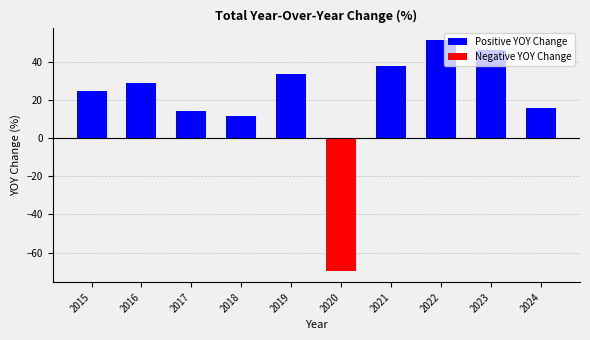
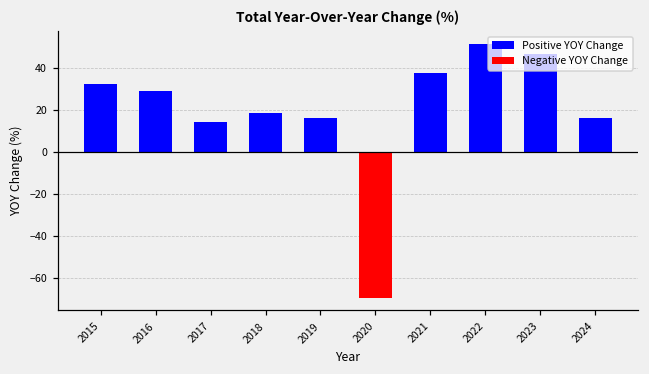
  {
-   "2015": 25,
+   "2015": 32,
    "2016": 29,
    "2017": 15,
-   "2018": 12,
-   "2019": 34,
+   "2018": 19,
+   "2019": 16,
    "2020": -69,
    "2021": 38,
    "2022": 51,
    "2024": 16
  }
